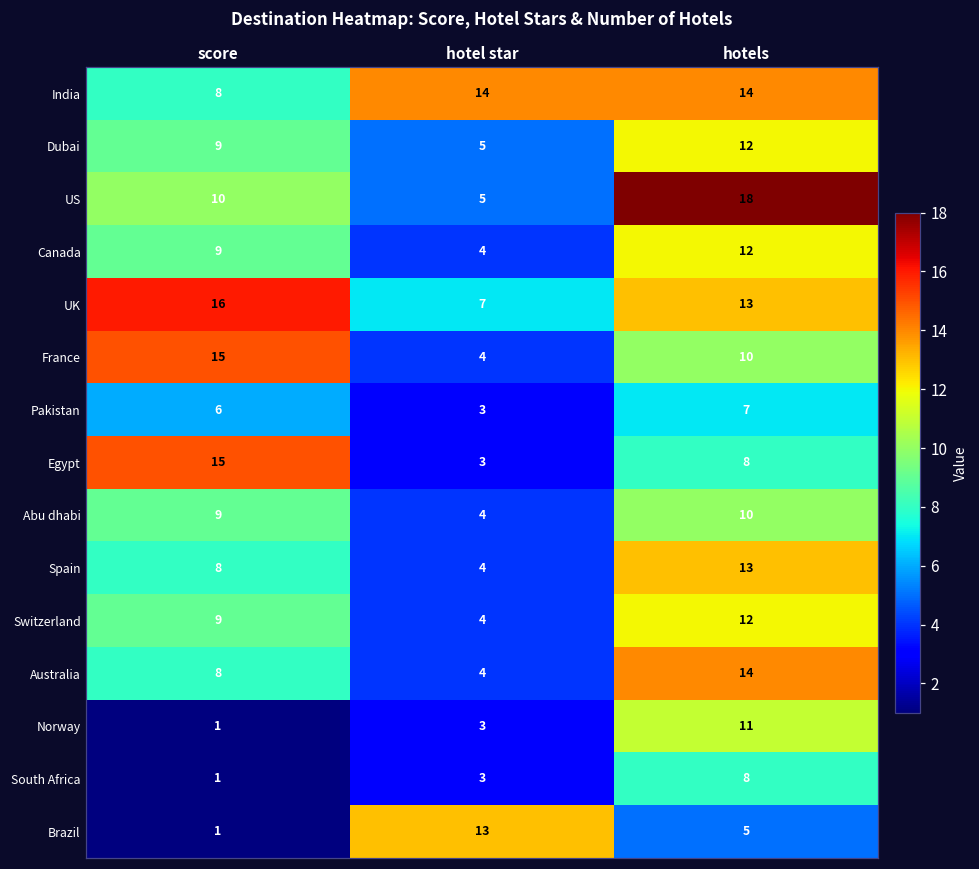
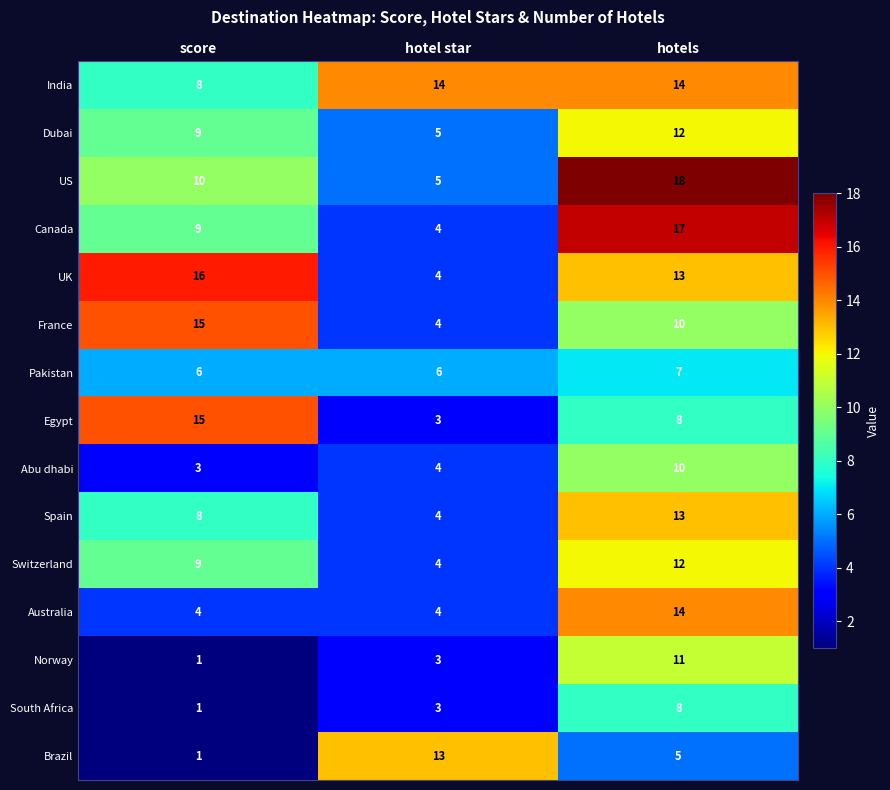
  {
    "India": {
      "score": 8,
      "hotel star": 14,
      "hotels": 14
    },
    "Dubai": {
      "score": 9,
      "hotel star": 5,
      "hotels": 12
    },
    "US": {
      "score": 10,
      "hotel star": 5,
      "hotels": 18
    },
    "Canada": {
      "score": 9,
      "hotel star": 4,
-     "hotels": 12
+     "hotels": 17
    },
    "UK": {
      "score": 16,
-     "hotel star": 7,
+     "hotel star": 4,
      "hotels": 13
    },
    "France": {
      "score": 15,
      "hotel star": 4,
      "hotels": 10
    },
    "Pakistan": {
      "score": 6,
-     "hotel star": 3,
+     "hotel star": 6,
      "hotels": 7
    },
    "Egypt": {
      "score": 15,
      "hotel star": 3,
      "hotels": 8
    },
    "Abu dhabi": {
-     "score": 9,
+     "score": 3,
      "hotel star": 4,
      "hotels": 10
    },
    "Spain": {
      "score": 8,
      "hotel star": 4,
      "hotels": 13
    },
    "Switzerland": {
      "score": 9,
      "hotel star": 4,
      "hotels": 12
    },
    "Australia": {
-     "score": 8,
+     "score": 4,
      "hotel star": 4,
      "hotels": 14
    },
    "Norway": {
      "score": 1,
      "hotel star": 3,
      "hotels": 11
    },
    "South Africa": {
      "score": 1,
      "hotel star": 3,
      "hotels": 8
    },
    "Brazil": {
      "score": 1,
      "hotel star": 13,
      "hotels": 5
    }
  }
